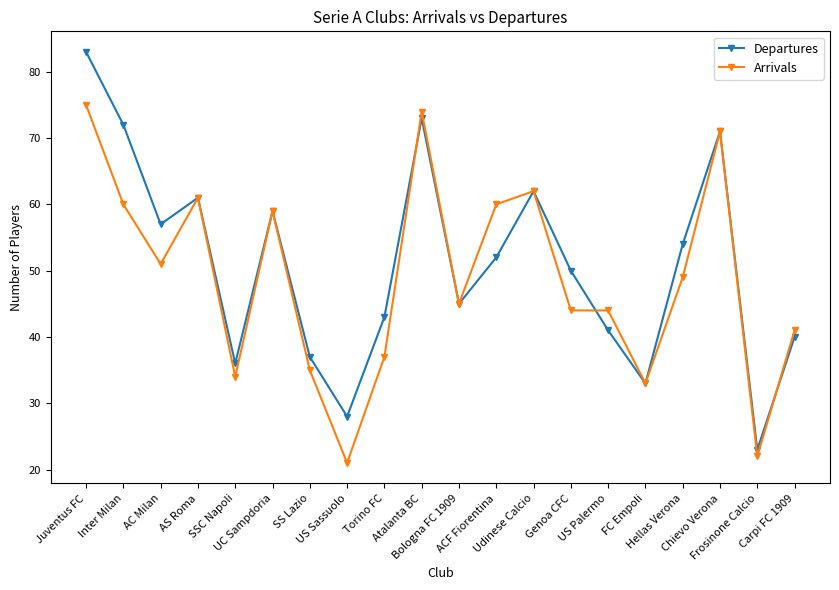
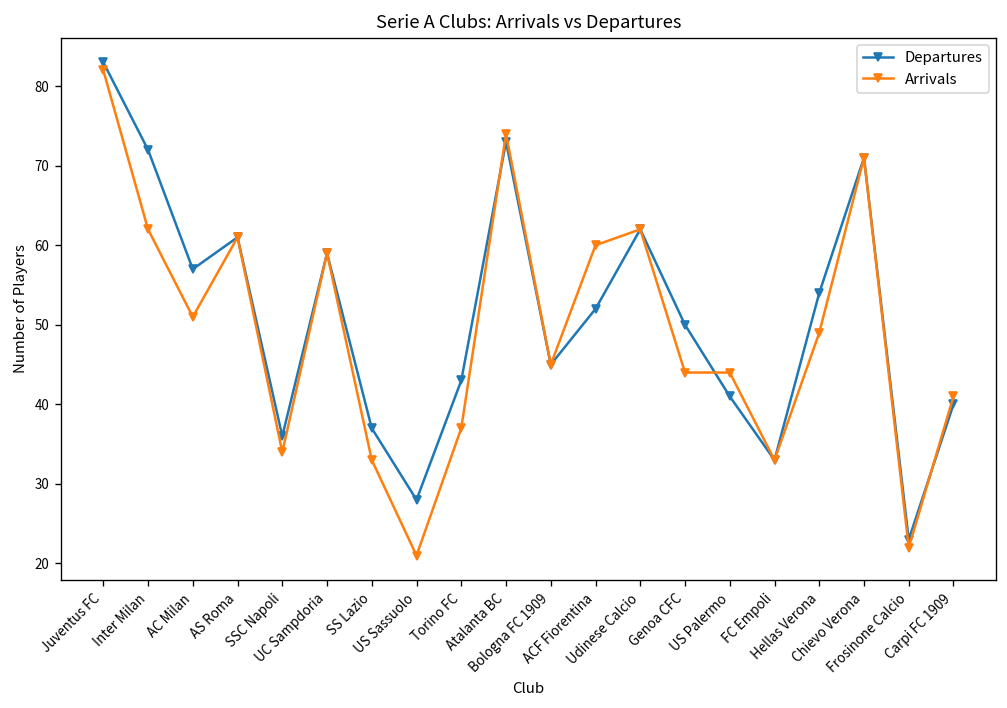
  {
    "Departures": {
      "Juventus FC": 83,
      "Inter Milan": 72,
      "AC Milan": 57,
      "SSC Napoli": 36,
      "SS Lazio": 37,
      "US Sassuolo": 28,
      "Torino FC": 43,
      "Atalanta BC": 73,
      "ACF Fiorentina": 52,
      "Genoa CFC": 50,
      "US Palermo": 41,
      "Hellas Verona": 54,
      "Frosinone Calcio": 23,
      "Carpi FC 1909": 40
    },
    "Arrivals": {
-     "Juventus FC": 75,
-     "Inter Milan": 60,
+     "Juventus FC": 82,
+     "Inter Milan": 62,
      "AC Milan": 51,
      "SSC Napoli": 34,
-     "SS Lazio": 35,
+     "SS Lazio": 33,
      "US Sassuolo": 21,
      "Torino FC": 37,
      "Atalanta BC": 74,
      "ACF Fiorentina": 60,
      "Genoa CFC": 44,
      "US Palermo": 44,
      "Hellas Verona": 49,
      "Frosinone Calcio": 22,
      "Carpi FC 1909": 41
    }
  }
